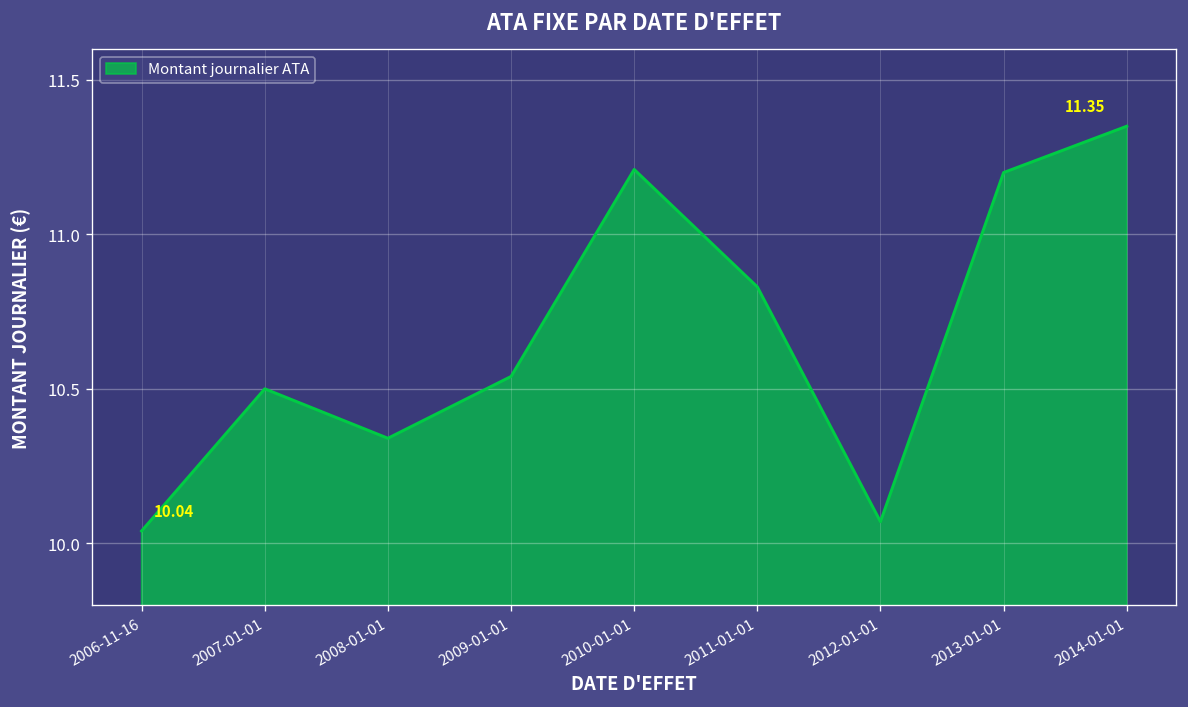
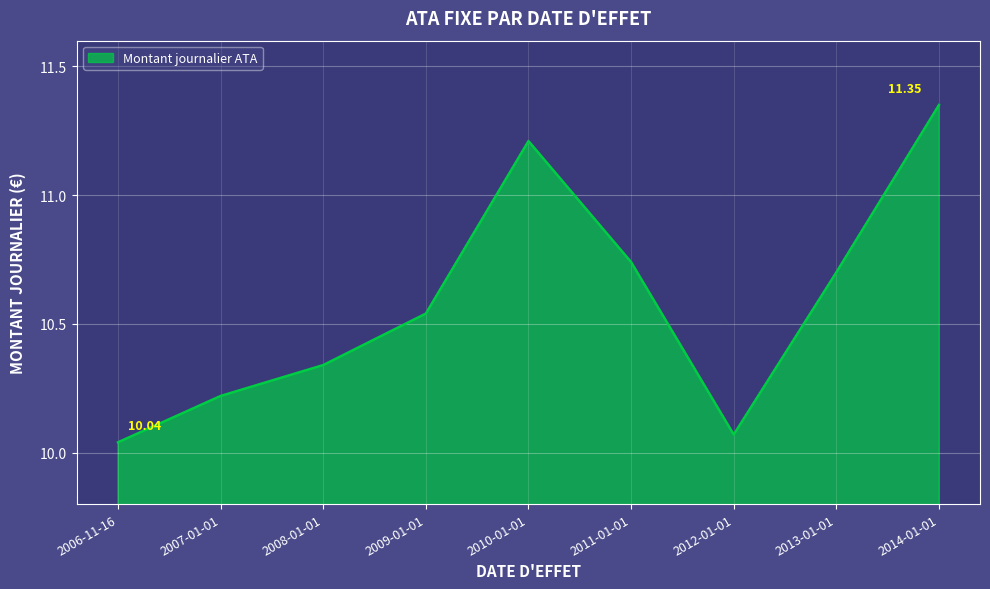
  {
-   "2007-01-01": 10.50,
+   "2007-01-01": 10.22,
    "2008-01-01": 10.34,
    "2009-01-01": 10.54,
    "2010-01-01": 11.21,
-   "2011-01-01": 10.83,
+   "2011-01-01": 10.74,
    "2012-01-01": 10.07,
-   "2013-01-01": 11.2
+   "2013-01-01": 10.7
  }
